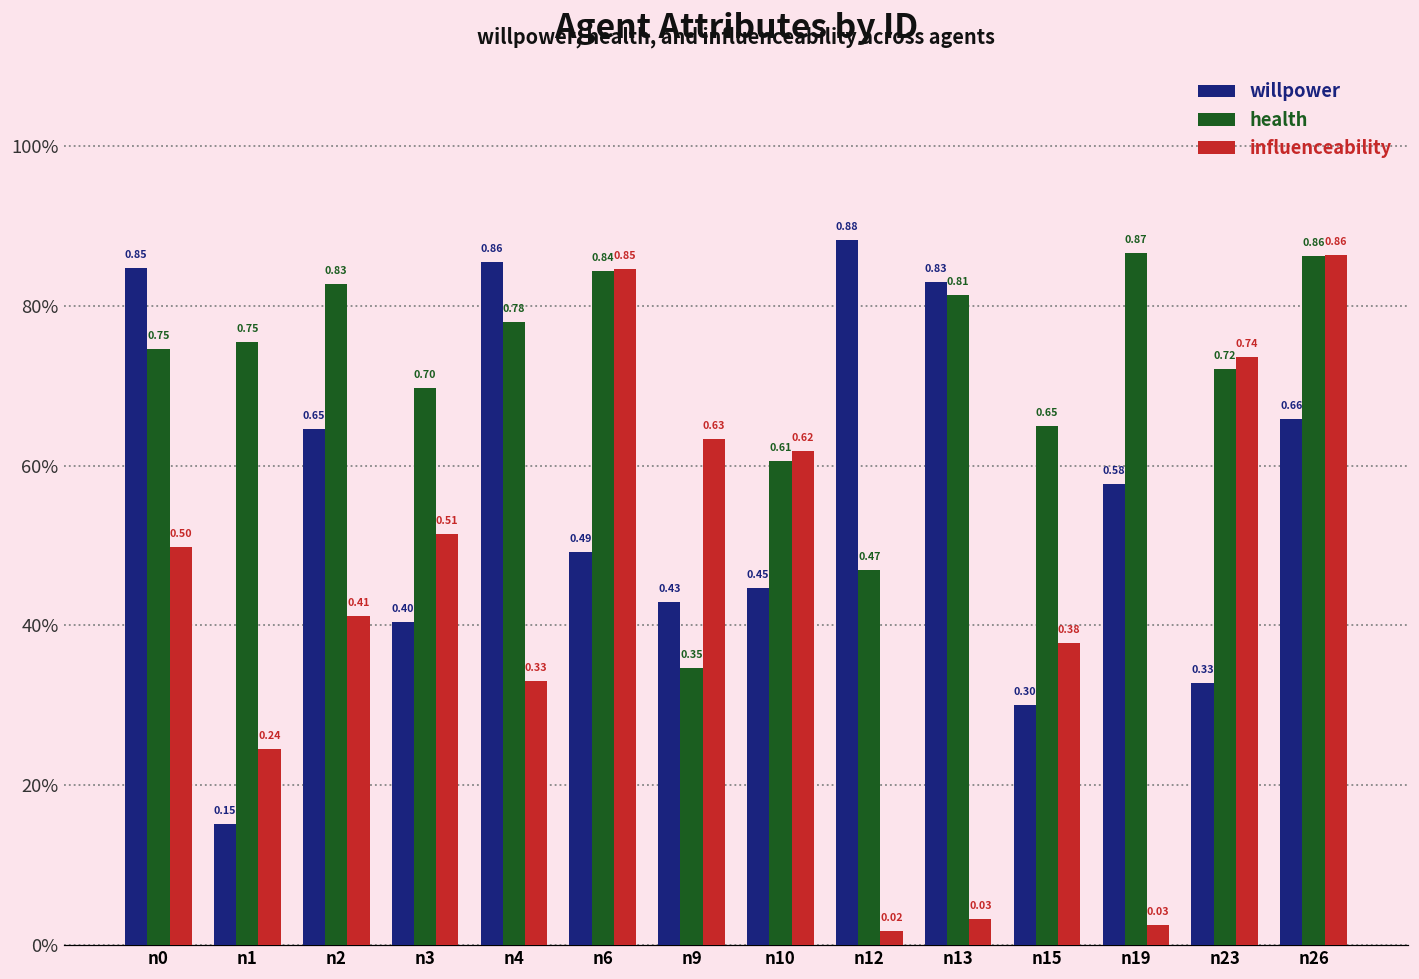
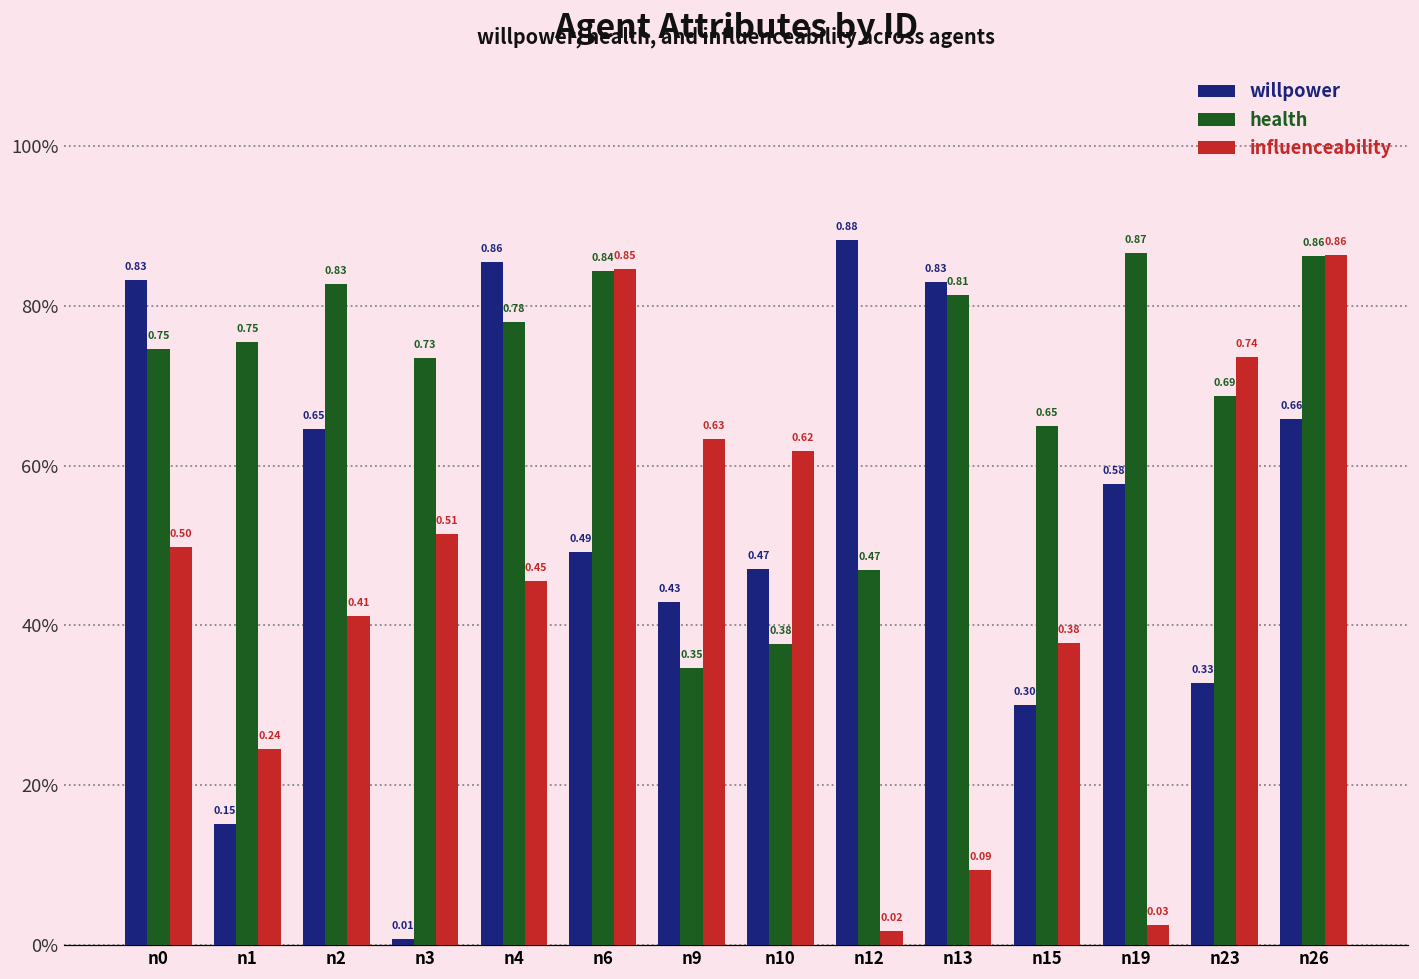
  {
    "willpower": {
-     "n0": 0.85,
+     "n0": 0.83,
      "n1": 0.15,
      "n2": 0.65,
-     "n3": 0.40,
+     "n3": 0.01,
      "n4": 0.86,
      "n6": 0.49,
      "n9": 0.43,
-     "n10": 0.45,
+     "n10": 0.47,
      "n12": 0.88,
      "n13": 0.83,
      "n15": 0.30,
      "n19": 0.58,
      "n23": 0.33,
      "n26": 0.66
    },
    "health": {
      "n0": 0.75,
      "n1": 0.75,
      "n2": 0.83,
-     "n3": 0.70,
+     "n3": 0.73,
      "n4": 0.78,
      "n6": 0.84,
      "n9": 0.35,
-     "n10": 0.61,
+     "n10": 0.38,
      "n12": 0.47,
      "n13": 0.81,
      "n15": 0.65,
      "n19": 0.87,
-     "n23": 0.72,
+     "n23": 0.69,
      "n26": 0.86
    },
    "influenceability": {
      "n0": 0.50,
      "n1": 0.24,
      "n2": 0.41,
      "n3": 0.51,
-     "n4": 0.33,
+     "n4": 0.45,
      "n6": 0.85,
      "n9": 0.63,
      "n10": 0.62,
      "n12": 0.02,
-     "n13": 0.03,
+     "n13": 0.09,
      "n15": 0.38,
      "n19": 0.03,
      "n23": 0.74,
      "n26": 0.86
    }
  }
